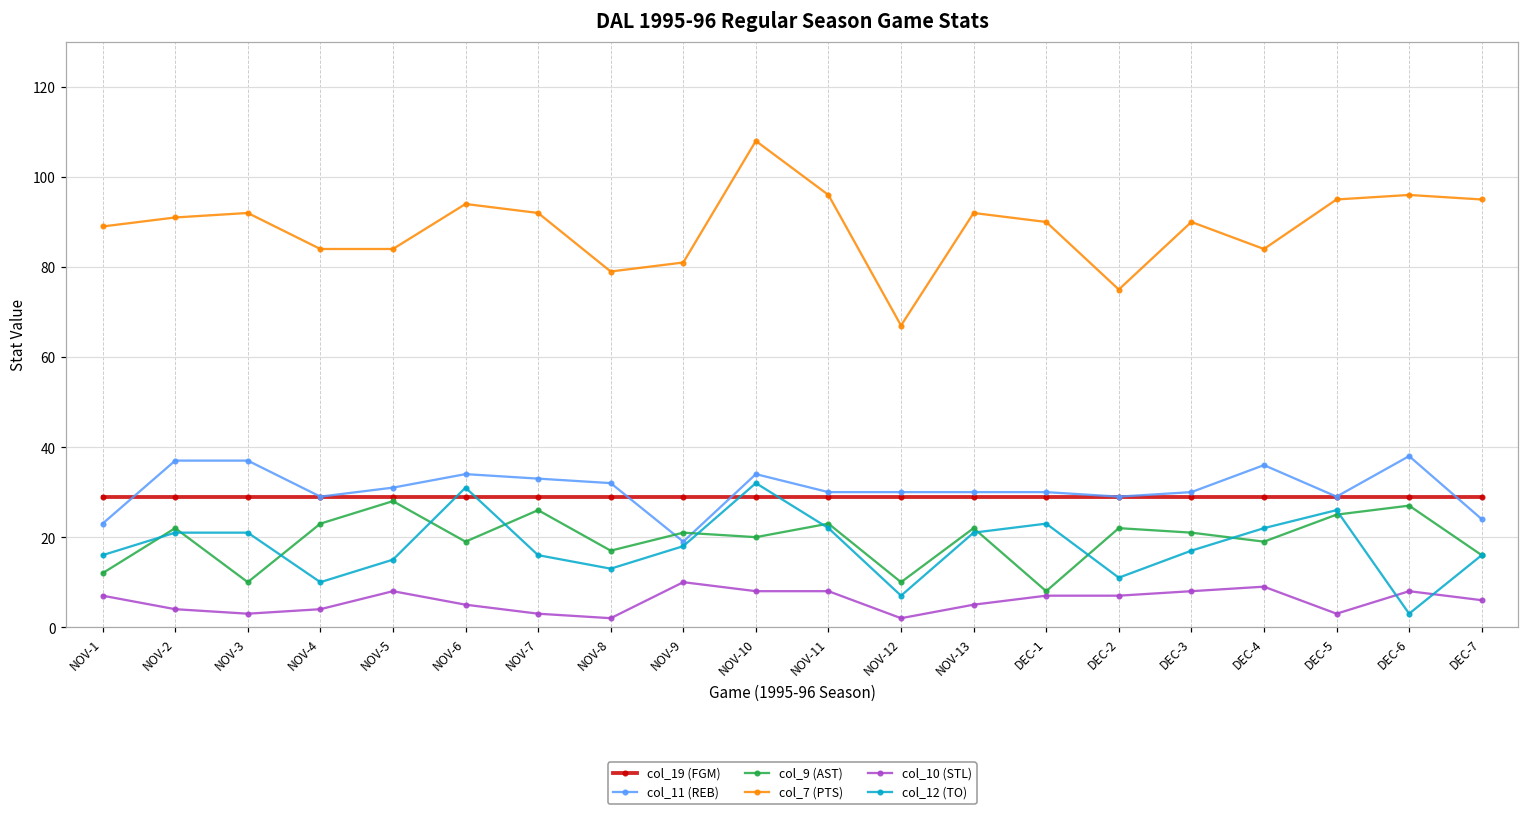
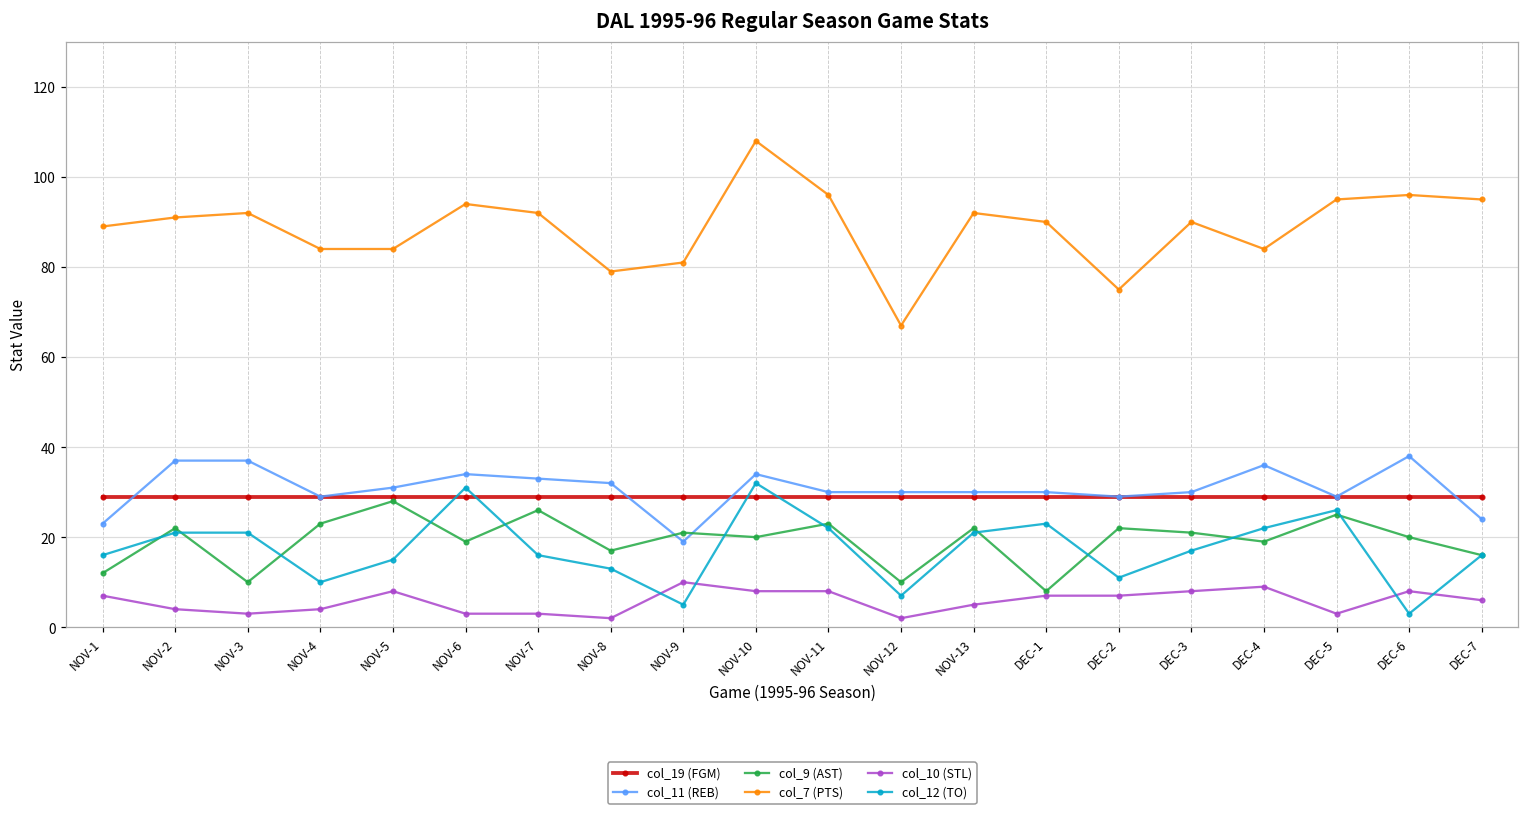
  {
    "col_19 (FGM)": {
      "NOV-1": 29,
      "NOV-2": 29,
      "NOV-3": 29,
      "NOV-5": 29,
      "NOV-6": 29,
      "NOV-7": 29,
      "NOV-8": 29,
      "NOV-9": 29,
      "NOV-10": 29,
      "NOV-11": 29,
      "NOV-12": 29,
      "NOV-13": 29,
      "DEC-1": 29,
      "DEC-3": 29,
      "DEC-4": 29,
      "DEC-6": 29,
      "DEC-7": 29
    },
    "col_11 (REB)": {
      "NOV-1": 23,
      "NOV-2": 37,
      "NOV-3": 37,
      "NOV-5": 31,
      "NOV-6": 34,
      "NOV-7": 33,
      "NOV-8": 32,
      "NOV-9": 19,
      "NOV-10": 34,
      "NOV-11": 30,
      "NOV-12": 30,
      "NOV-13": 30,
      "DEC-1": 30,
      "DEC-3": 30,
      "DEC-4": 36,
      "DEC-6": 38,
      "DEC-7": 24
    },
    "col_9 (AST)": {
      "NOV-1": 12,
      "NOV-2": 22,
      "NOV-3": 10,
      "NOV-4": 23,
      "NOV-5": 28,
      "NOV-6": 19,
      "NOV-7": 26,
      "NOV-8": 17,
      "NOV-9": 21,
      "NOV-10": 20,
      "NOV-11": 23,
      "NOV-12": 10,
      "NOV-13": 22,
      "DEC-1": 8,
      "DEC-2": 22,
      "DEC-3": 21,
      "DEC-4": 19,
      "DEC-5": 25,
-     "DEC-6": 27
+     "DEC-6": 20
    },
    "col_7 (PTS)": {
      "NOV-1": 89,
      "NOV-2": 91,
      "NOV-3": 92,
      "NOV-4": 84,
      "NOV-5": 84,
      "NOV-6": 94,
      "NOV-7": 92,
      "NOV-8": 79,
      "NOV-9": 81,
      "NOV-10": 108,
      "NOV-11": 96,
      "NOV-12": 67,
      "NOV-13": 92,
      "DEC-1": 90,
      "DEC-2": 75,
      "DEC-3": 90,
      "DEC-4": 84,
      "DEC-5": 95,
      "DEC-6": 96,
      "DEC-7": 95
    },
    "col_10 (STL)": {
      "NOV-1": 7,
      "NOV-2": 4,
      "NOV-3": 3,
      "NOV-4": 4,
      "NOV-5": 8,
-     "NOV-6": 5,
+     "NOV-6": 3,
      "NOV-7": 3,
      "NOV-8": 2,
      "NOV-9": 10,
      "NOV-10": 8,
      "NOV-11": 8,
      "NOV-12": 2,
      "NOV-13": 5,
      "DEC-1": 7,
      "DEC-2": 7,
      "DEC-3": 8,
      "DEC-4": 9,
      "DEC-5": 3,
      "DEC-6": 8,
      "DEC-7": 6
    },
    "col_12 (TO)": {
      "NOV-1": 16,
      "NOV-2": 21,
      "NOV-3": 21,
      "NOV-4": 10,
      "NOV-5": 15,
      "NOV-6": 31,
      "NOV-7": 16,
      "NOV-8": 13,
-     "NOV-9": 18,
+     "NOV-9": 5,
      "NOV-10": 32,
      "NOV-11": 22,
      "NOV-12": 7,
      "NOV-13": 21,
      "DEC-1": 23,
      "DEC-2": 11,
      "DEC-3": 17,
      "DEC-4": 22,
      "DEC-5": 26,
      "DEC-6": 3
    }
  }
